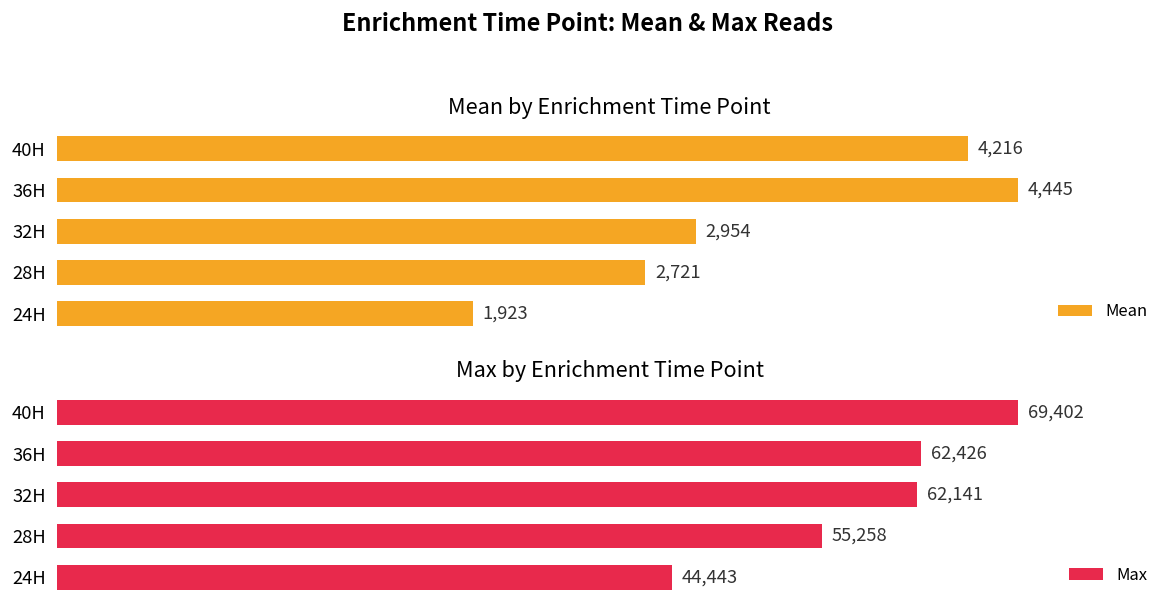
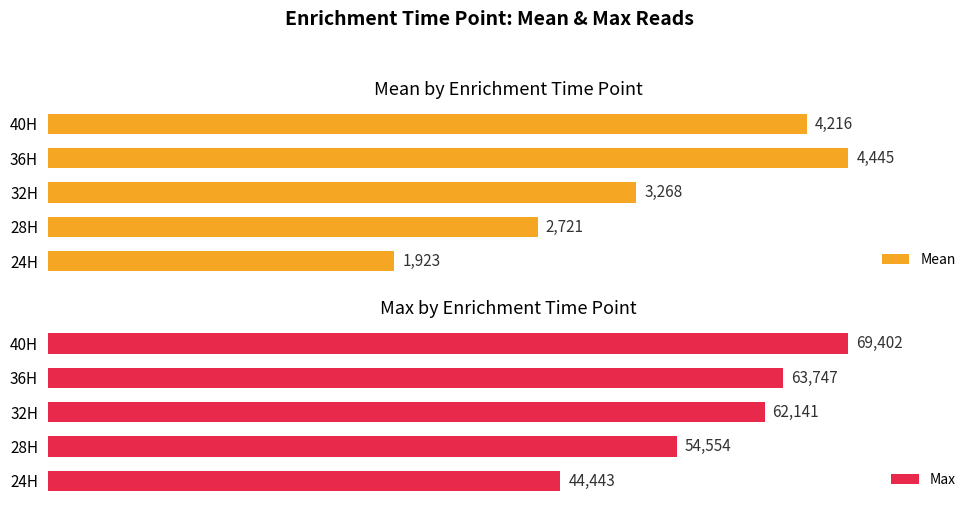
  {
    "Mean by Enrichment Time Point": {
      "40H": "4,216",
      "36H": "4,445",
-     "32H": "2,954",
+     "32H": "3,268",
      "28H": "2,721",
      "24H": "1,923"
    },
    "Max by Enrichment Time Point": {
      "40H": "69,402",
-     "36H": "62,426",
+     "36H": "63,747",
      "32H": "62,141",
-     "28H": "55,258",
+     "28H": "54,554",
      "24H": "44,443"
    }
  }
